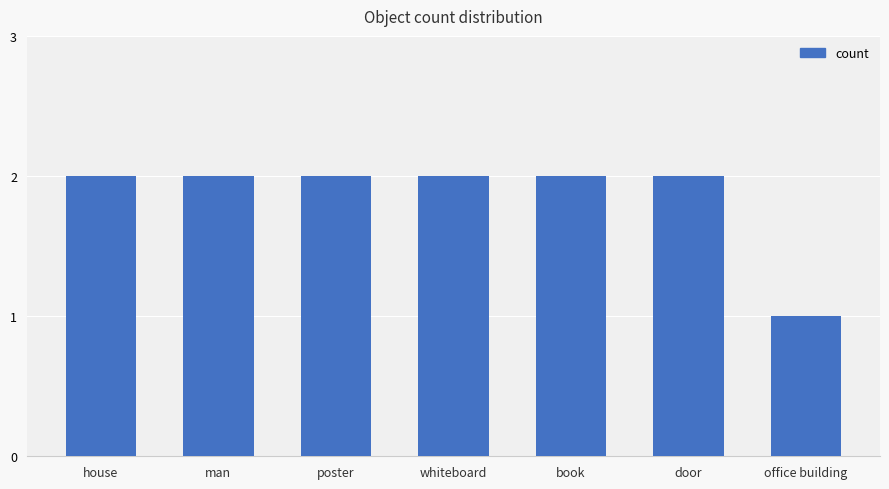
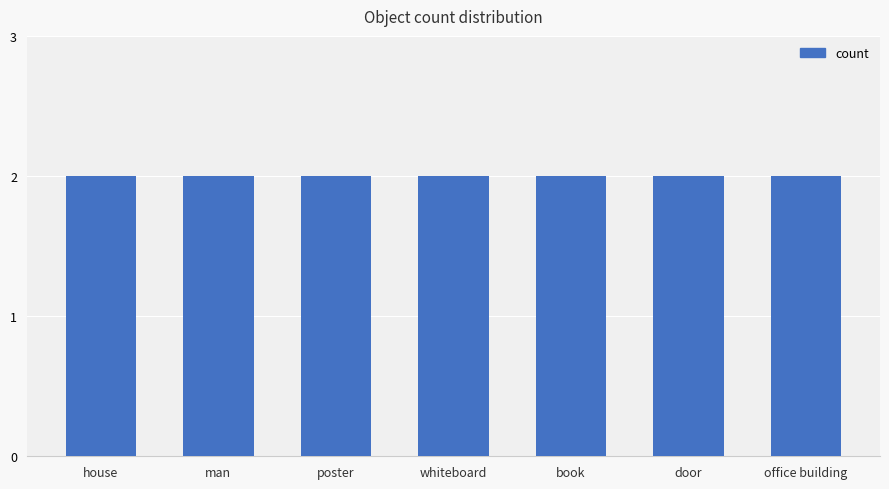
  {
    "house": 2,
    "man": 2,
    "poster": 2,
    "whiteboard": 2,
    "book": 2,
    "door": 2,
-   "office building": 1
+   "office building": 2
  }
